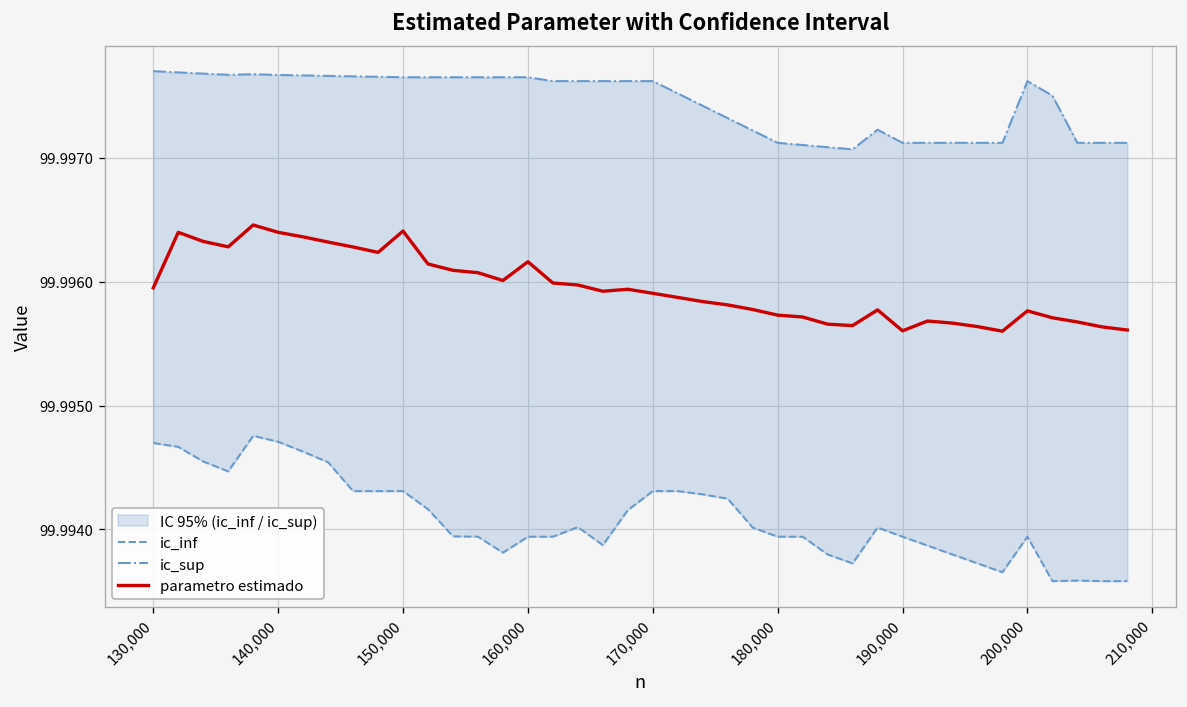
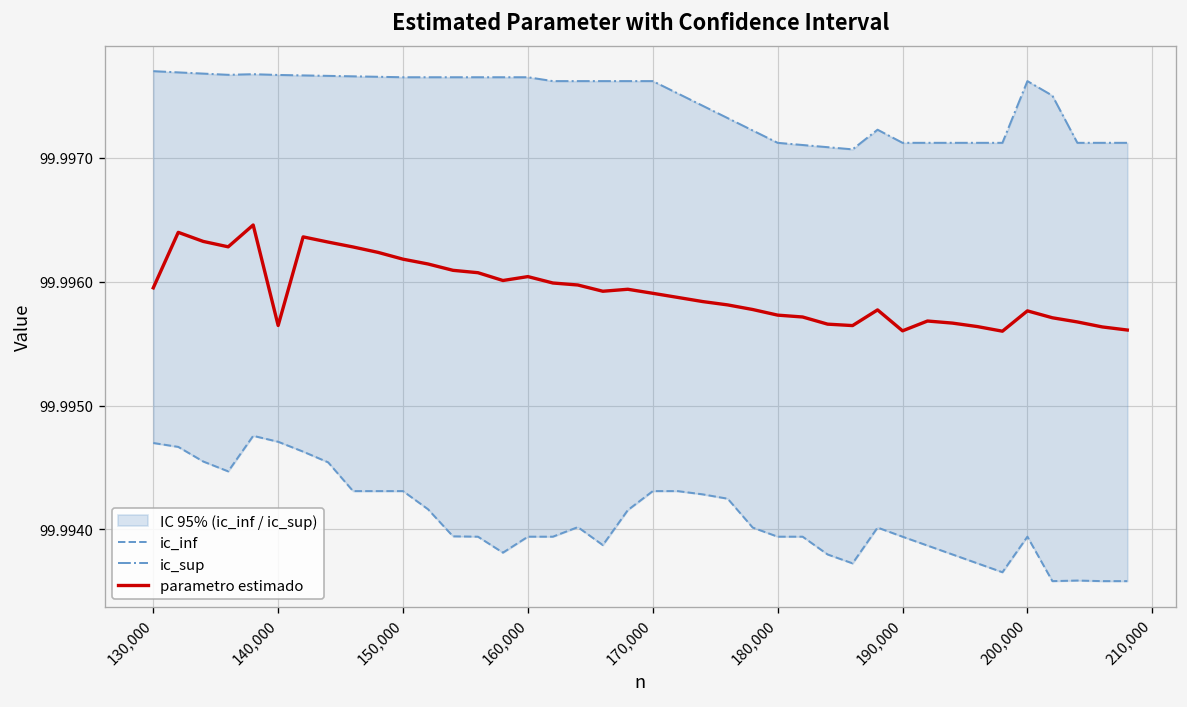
  {
    "parametro estimado": {
      "130,000": 99.99595,
-     "140,000": 99.99640,
-     "150,000": 99.99641,
-     "160,000": 99.99616,
+     "140,000": 99.99565,
+     "150,000": 99.99618,
+     "160,000": 99.99604,
      "170,000": 99.99591,
      "180,000": 99.99573,
      "190,000": 99.99560,
      "200,000": 99.99576
    }
  }
